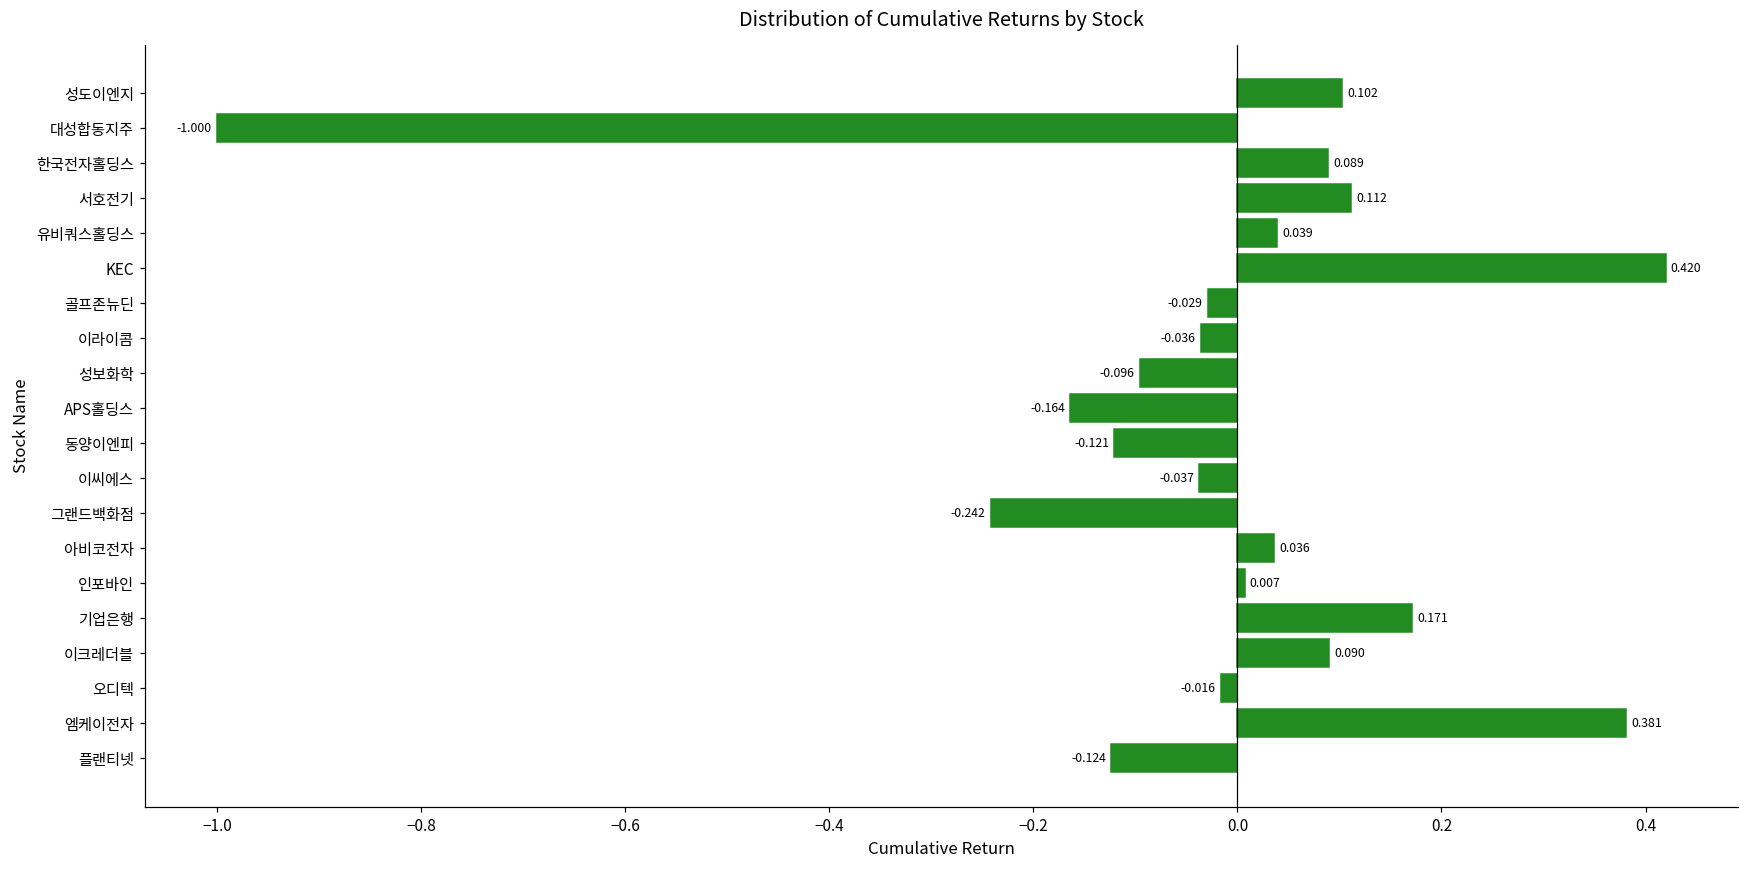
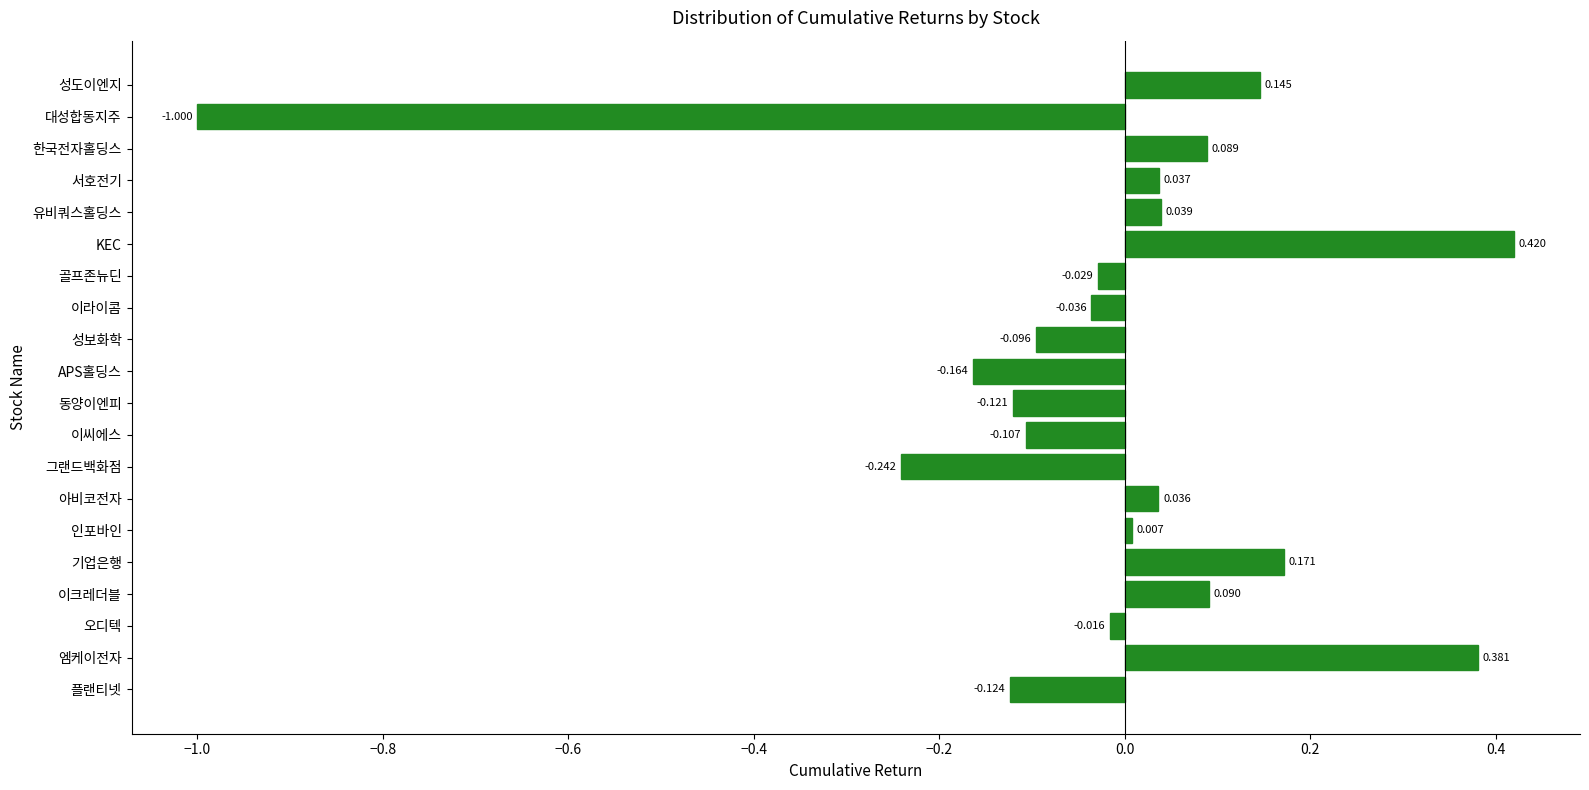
  {
-   "성도이엔지": 0.102,
+   "성도이엔지": 0.145,
    "대성합동지주": -1.000,
    "한국전자홀딩스": 0.089,
-   "서호전기": 0.112,
+   "서호전기": 0.037,
    "유비쿼스홀딩스": 0.039,
    "KEC": 0.420,
    "골프존뉴딘": -0.029,
    "이라이콤": -0.036,
    "성보화학": -0.096,
    "APS홀딩스": -0.164,
    "동양이엔피": -0.121,
-   "이씨에스": -0.037,
+   "이씨에스": -0.107,
    "그랜드백화점": -0.242,
    "아비코전자": 0.036,
    "인포바인": 0.007,
    "기업은행": 0.171,
    "이크레더블": 0.090,
    "오디텍": -0.016,
    "엠케이전자": 0.381,
    "플랜티넷": -0.124
  }
